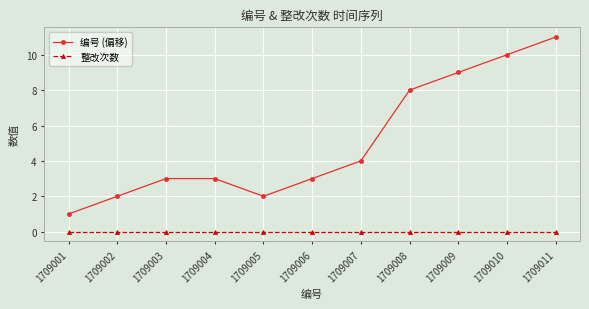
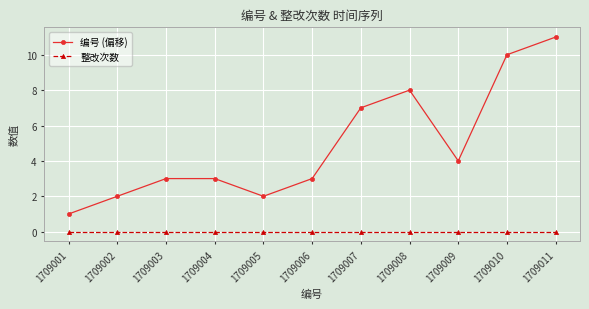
  {
    "编号 (偏移)": {
      "1709001": 1.0,
      "1709002": 2.0,
      "1709003": 3.0,
      "1709004": 3.0,
      "1709005": 2.0,
      "1709006": 3.0,
-     "1709007": 4.0,
+     "1709007": 7.0,
      "1709008": 8.0,
-     "1709009": 9.0,
+     "1709009": 4.0,
      "1709010": 10.0,
      "1709011": 11.0
    },
    "整改次数": {
      "1709001": 0.0,
      "1709002": 0.0,
      "1709003": 0.0,
      "1709004": 0.0,
      "1709005": 0.0,
      "1709006": 0.0,
      "1709007": 0.0,
      "1709008": 0.0,
      "1709009": 0.0,
      "1709010": 0.0,
      "1709011": 0.0
    }
  }
